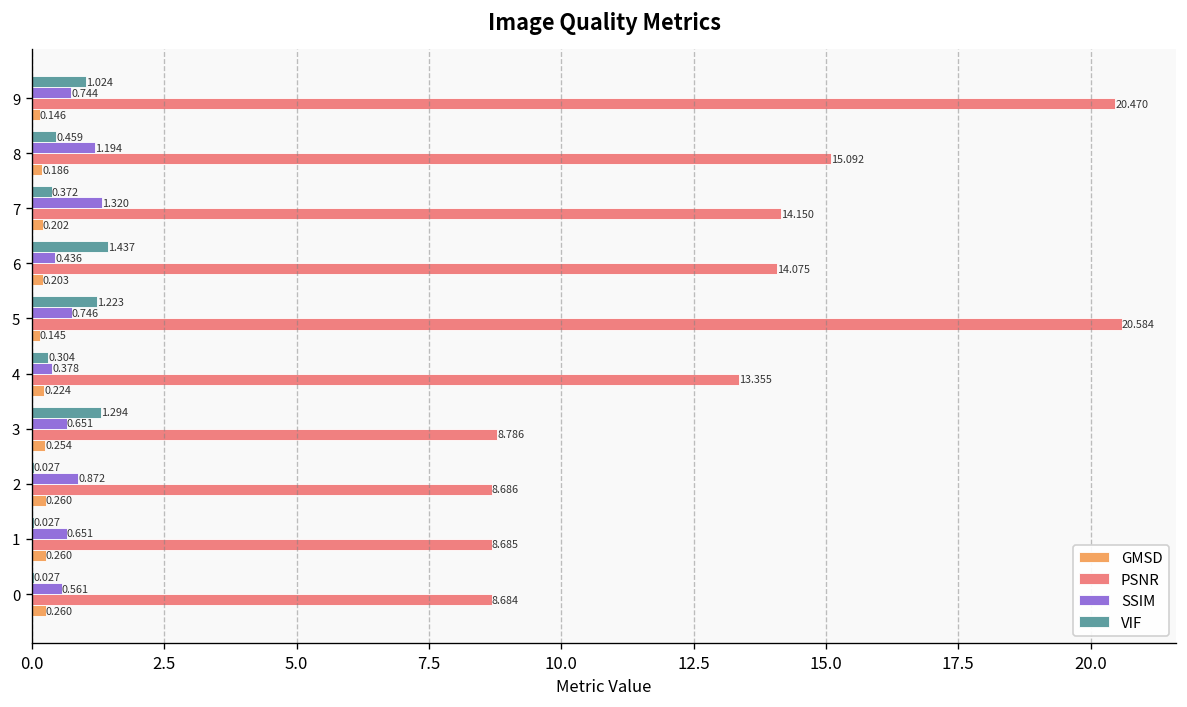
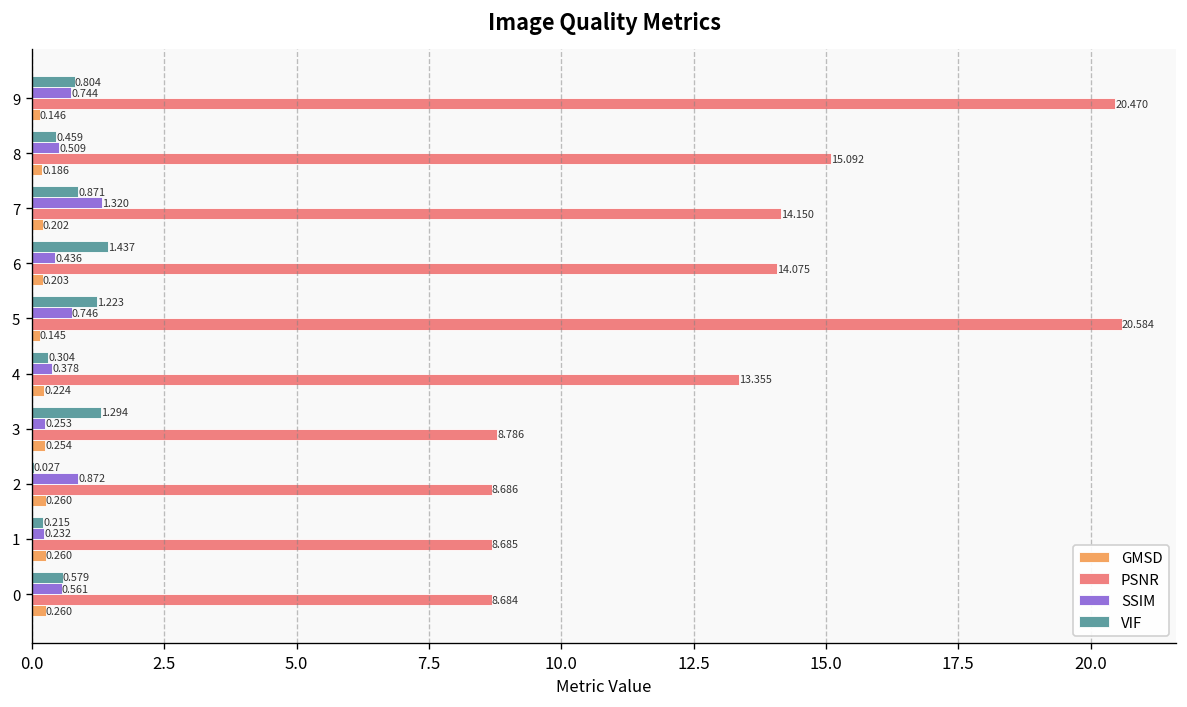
  {
    "SSIM": {
      "9": 0.744,
-     "8": 1.194,
+     "8": 0.509,
      "7": 1.320,
      "6": 0.436,
      "5": 0.746,
      "4": 0.378,
-     "3": 0.651,
+     "3": 0.253,
      "2": 0.872,
-     "1": 0.651,
+     "1": 0.232,
      "0": 0.561
    },
    "VIF": {
-     "9": 1.024,
+     "9": 0.804,
      "8": 0.459,
-     "7": 0.372,
+     "7": 0.871,
      "6": 1.437,
      "5": 1.223,
      "4": 0.304,
      "3": 1.294,
      "2": 0.027,
-     "1": 0.027,
-     "0": 0.027
+     "1": 0.215,
+     "0": 0.579
    }
  }
